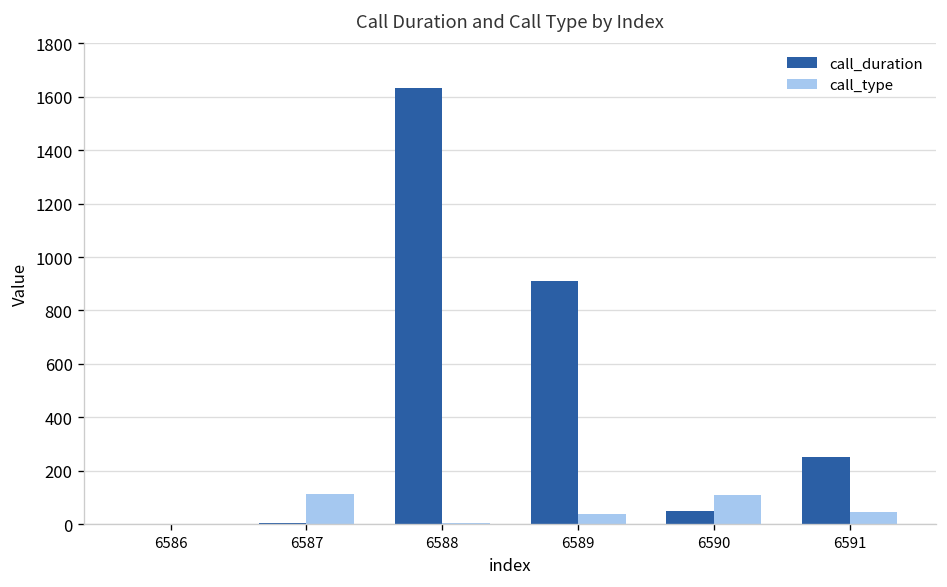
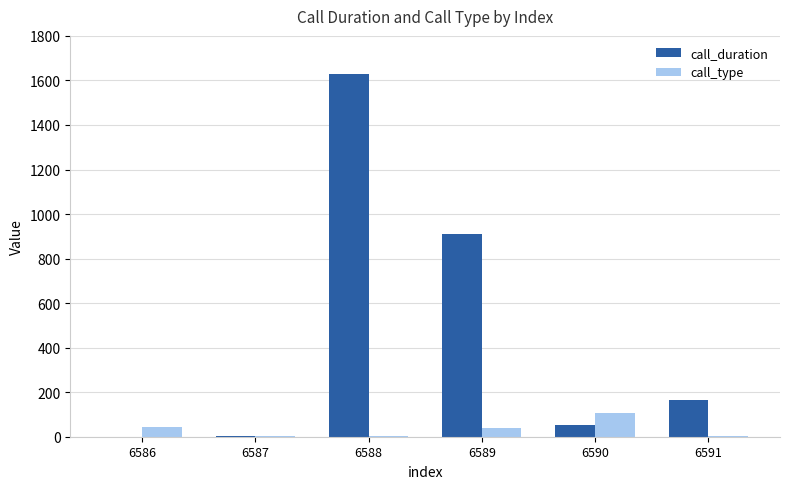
  {
    "call_duration": {
      "6586": 0,
      "6588": 1630,
      "6589": 910,
      "6590": 50,
-     "6591": 250
+     "6591": 170
    },
    "call_type": {
-     "6586": 0,
-     "6587": 110,
+     "6586": 40,
+     "6587": 0,
      "6589": 40,
      "6590": 110,
-     "6591": 50
+     "6591": 0
    }
  }
